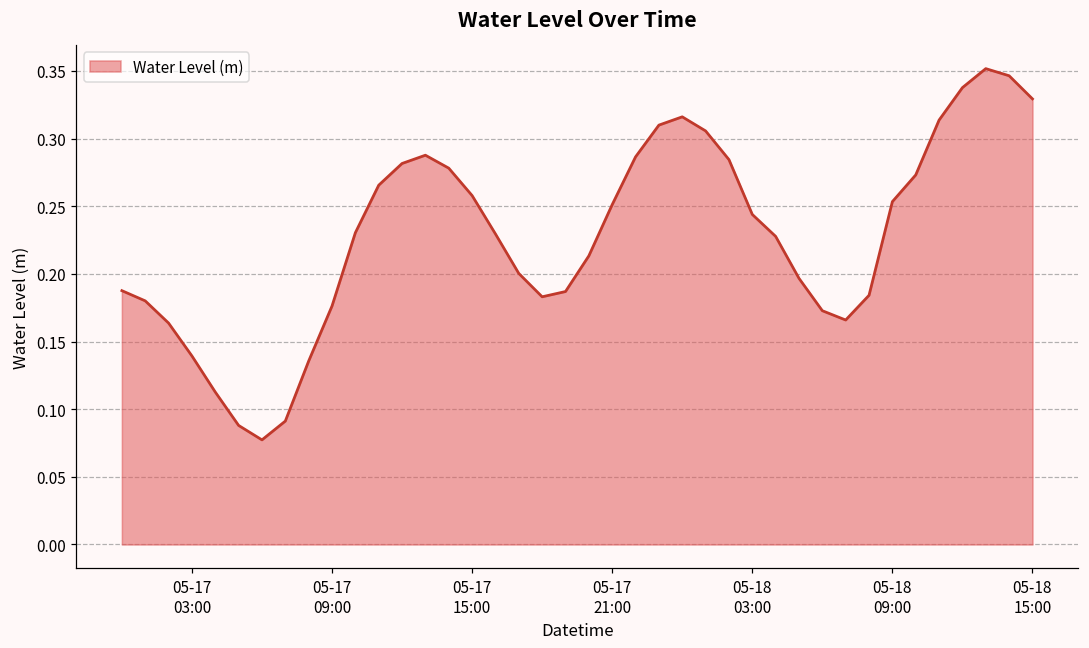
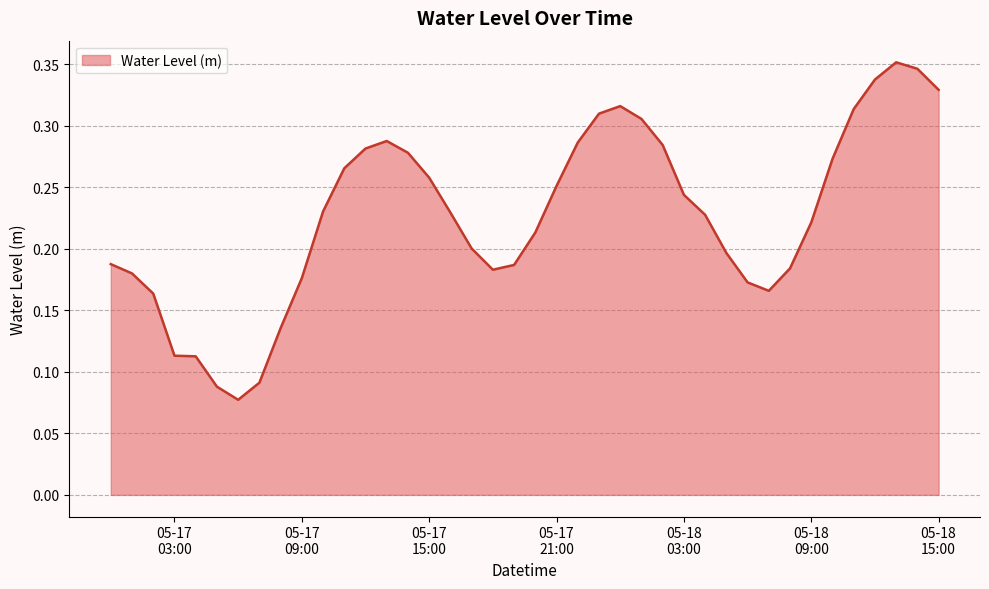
  {
-   "05-17 03:00": 0.139,
+   "05-17 03:00": 0.113,
    "05-17 09:00": 0.176,
    "05-17 15:00": 0.258,
    "05-17 21:00": 0.251,
    "05-18 03:00": 0.244,
-   "05-18 09:00": 0.253,
+   "05-18 09:00": 0.222,
    "05-18 15:00": 0.329
  }
